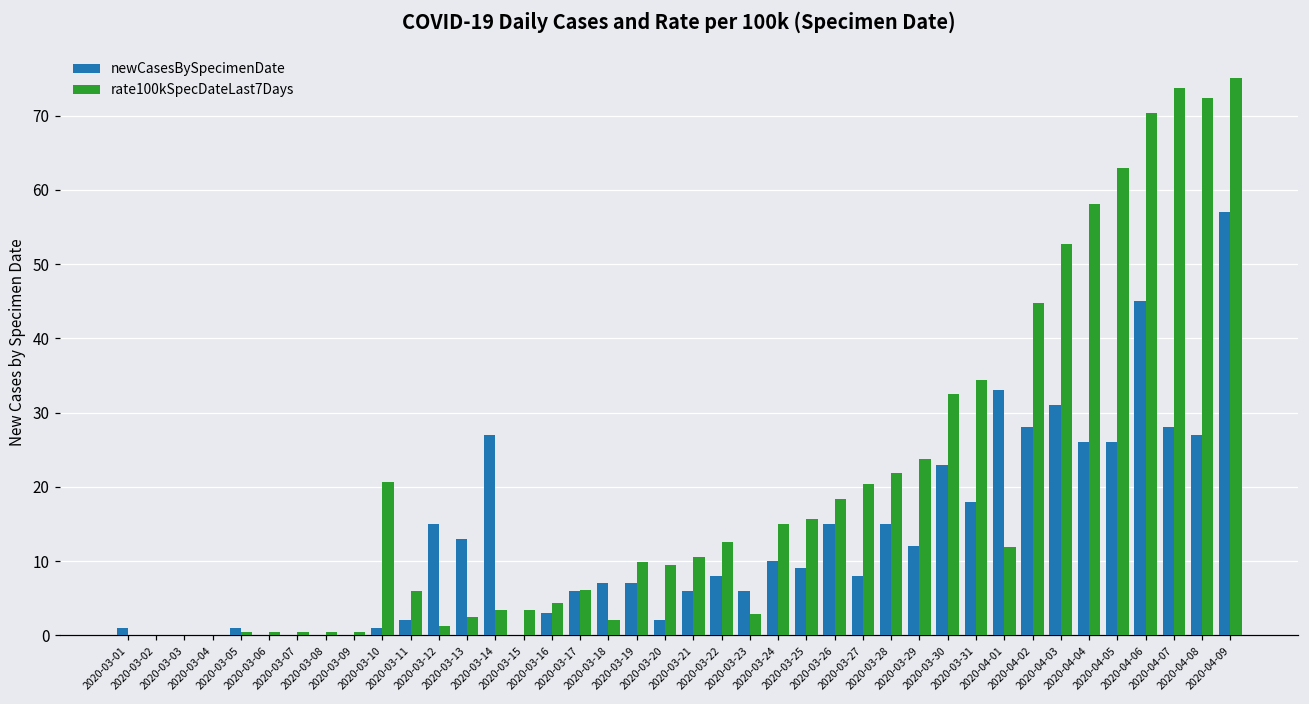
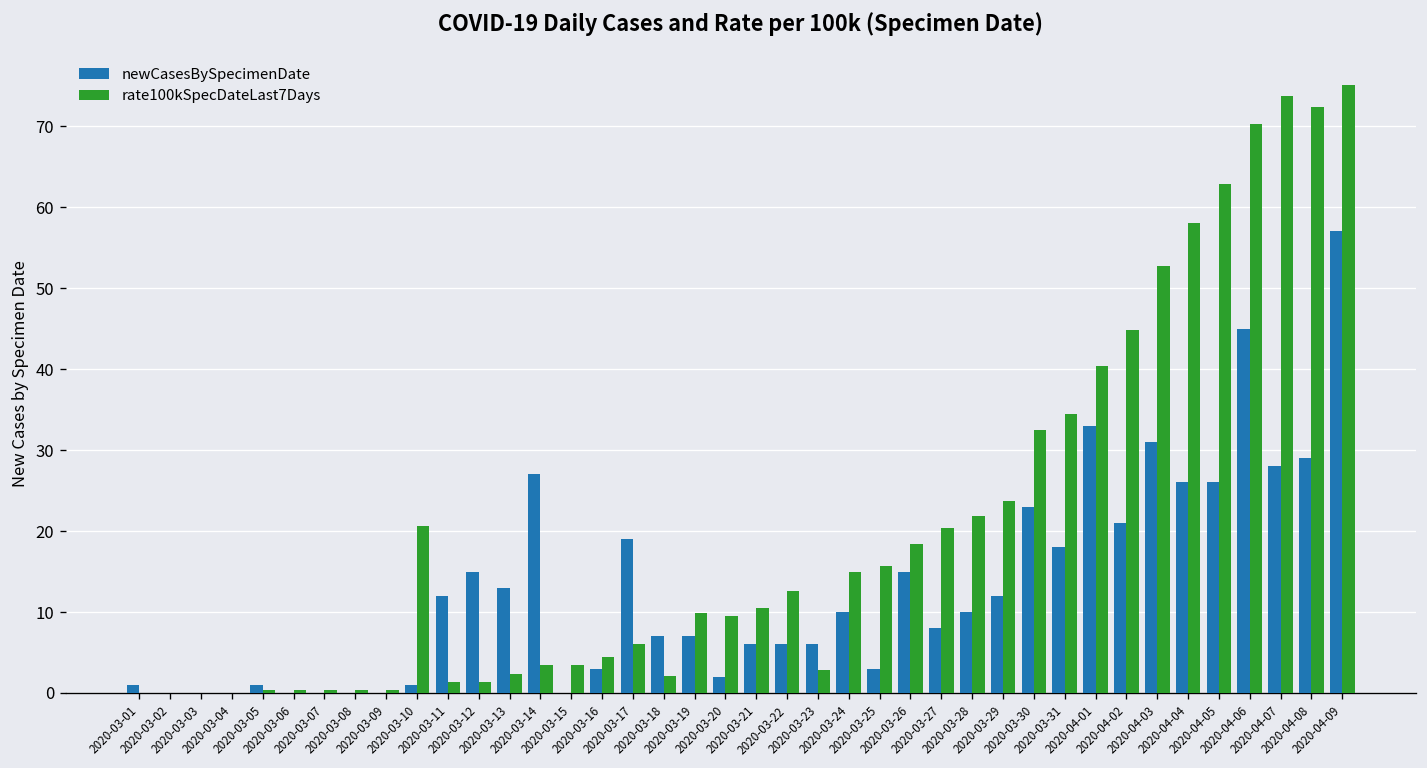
  {
    "newCasesBySpecimenDate": {
      "2020-03-01": 1,
      "2020-03-02": 0,
      "2020-03-03": 0,
      "2020-03-04": 0,
      "2020-03-05": 1,
      "2020-03-06": 0,
      "2020-03-07": 0,
      "2020-03-08": 0,
      "2020-03-09": 0,
      "2020-03-10": 1,
-     "2020-03-11": 2,
+     "2020-03-11": 12,
      "2020-03-12": 15,
      "2020-03-13": 13,
      "2020-03-14": 27,
      "2020-03-15": 0,
      "2020-03-16": 3,
-     "2020-03-17": 6,
+     "2020-03-17": 19,
      "2020-03-18": 7,
      "2020-03-19": 7,
      "2020-03-20": 2,
      "2020-03-21": 6,
-     "2020-03-22": 8,
+     "2020-03-22": 6,
      "2020-03-23": 6,
      "2020-03-24": 10,
-     "2020-03-25": 9,
+     "2020-03-25": 3,
      "2020-03-26": 15,
      "2020-03-27": 8,
-     "2020-03-28": 15,
+     "2020-03-28": 10,
      "2020-03-29": 12,
      "2020-03-30": 23,
      "2020-03-31": 18,
      "2020-04-01": 33,
-     "2020-04-02": 28,
+     "2020-04-02": 21,
      "2020-04-03": 31,
      "2020-04-04": 26,
      "2020-04-05": 26,
      "2020-04-06": 45,
      "2020-04-07": 28,
-     "2020-04-08": 27,
+     "2020-04-08": 29,
      "2020-04-09": 57
    },
    "rate100kSpecDateLast7Days": {
      "2020-03-01": 0,
      "2020-03-02": 0,
      "2020-03-03": 0,
      "2020-03-04": 0,
      "2020-03-05": 0,
      "2020-03-06": 0,
      "2020-03-07": 0,
      "2020-03-08": 0,
      "2020-03-09": 0,
      "2020-03-10": 21,
-     "2020-03-11": 6,
+     "2020-03-11": 1,
      "2020-03-12": 1,
      "2020-03-13": 2,
      "2020-03-14": 3,
      "2020-03-15": 3,
      "2020-03-16": 4,
      "2020-03-17": 6,
      "2020-03-18": 2,
      "2020-03-19": 10,
      "2020-03-20": 10,
      "2020-03-21": 11,
      "2020-03-22": 13,
      "2020-03-23": 3,
      "2020-03-24": 15,
      "2020-03-25": 16,
      "2020-03-26": 18,
      "2020-03-27": 20,
      "2020-03-28": 22,
      "2020-03-29": 24,
      "2020-03-30": 33,
      "2020-03-31": 34,
-     "2020-04-01": 12,
+     "2020-04-01": 40,
      "2020-04-02": 45,
      "2020-04-03": 53,
      "2020-04-04": 58,
      "2020-04-05": 63,
      "2020-04-06": 70,
      "2020-04-07": 74,
      "2020-04-08": 72,
      "2020-04-09": 75
    }
  }
